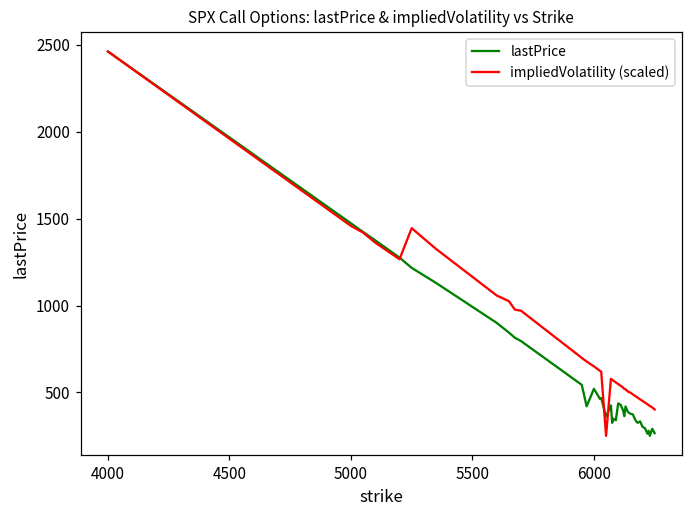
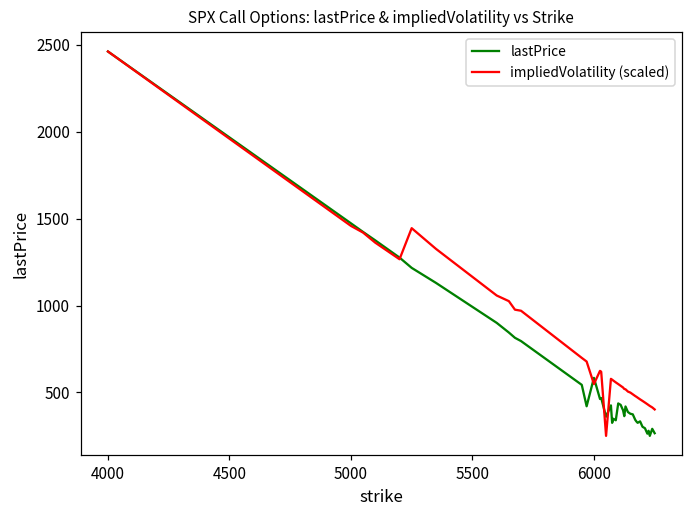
  {
    "lastPrice": {
-     "6000": 520
+     "6000": 580
    },
    "impliedVolatility (scaled)": {
-     "6000": 650
+     "6000": 550
    }
  }
